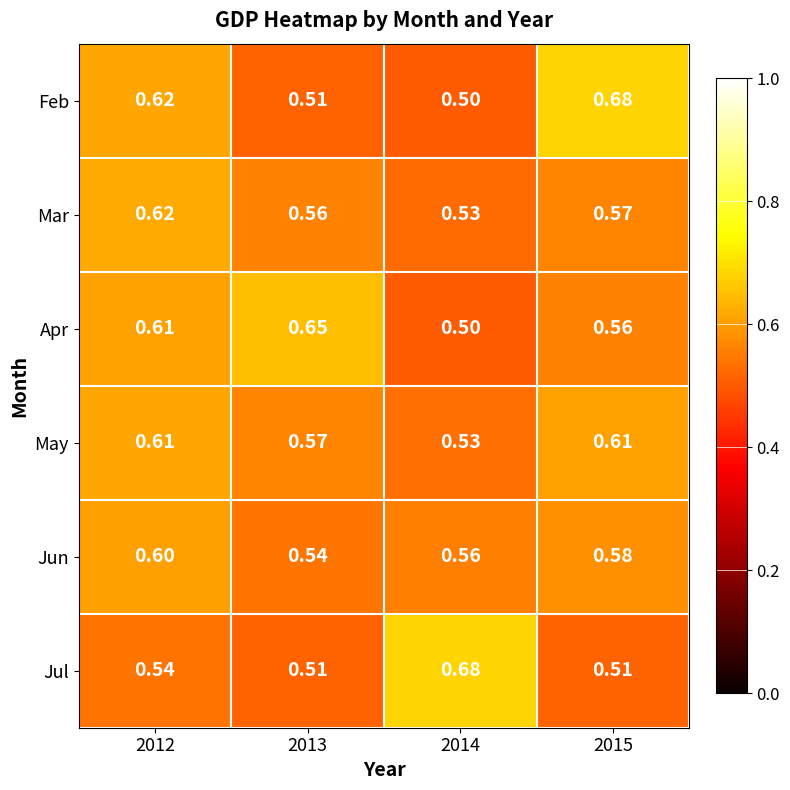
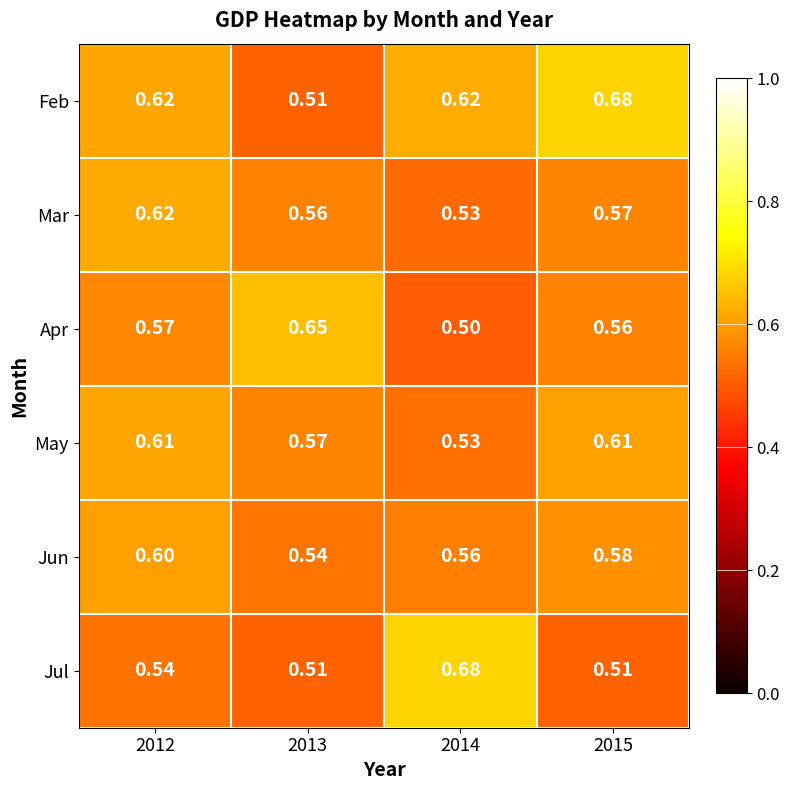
  {
    "Feb": {
      "2012": 0.62,
      "2013": 0.51,
-     "2014": 0.50,
+     "2014": 0.62,
      "2015": 0.68
    },
    "Mar": {
      "2012": 0.62,
      "2013": 0.56,
      "2014": 0.53,
      "2015": 0.57
    },
    "Apr": {
-     "2012": 0.61,
+     "2012": 0.57,
      "2013": 0.65,
      "2014": 0.50,
      "2015": 0.56
    },
    "May": {
      "2012": 0.61,
      "2013": 0.57,
      "2014": 0.53,
      "2015": 0.61
    },
    "Jun": {
      "2012": 0.60,
      "2013": 0.54,
      "2014": 0.56,
      "2015": 0.58
    },
    "Jul": {
      "2012": 0.54,
      "2013": 0.51,
      "2014": 0.68,
      "2015": 0.51
    }
  }
